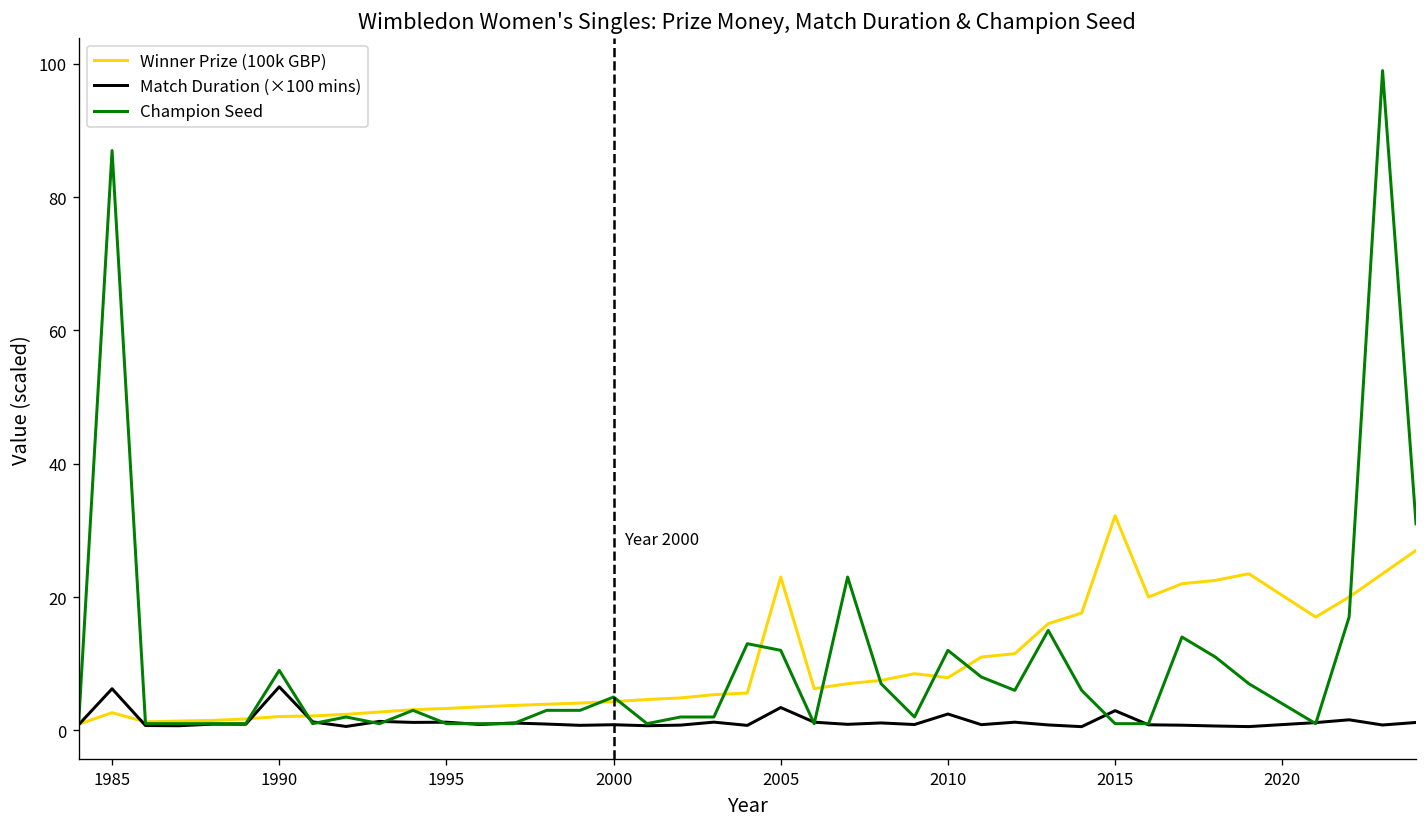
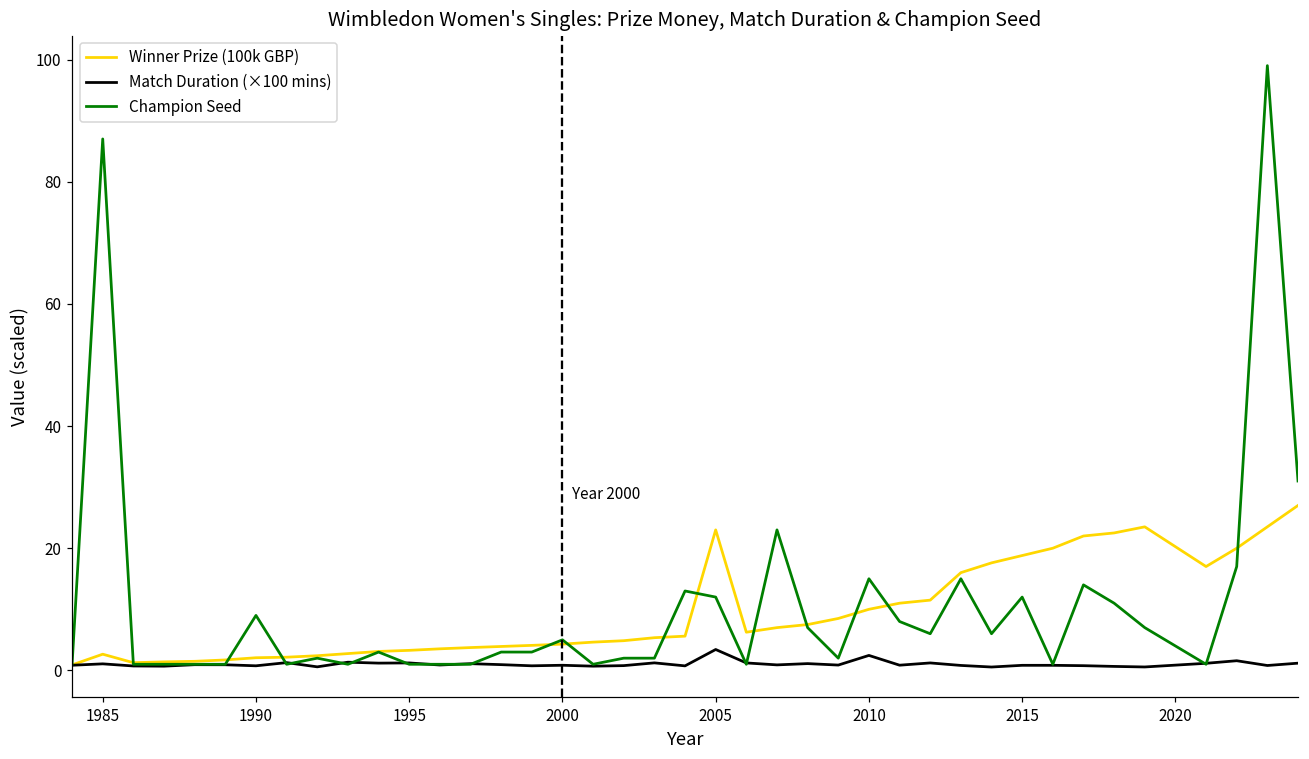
  {
    "Winner Prize (100k GBP)": {
      "1985": 3,
      "1990": 2,
      "1995": 3,
      "2000": 4,
      "2005": 23,
-     "2010": 8,
-     "2015": 32
+     "2010": 10,
+     "2015": 19
    },
    "Match Duration (×100 mins)": {
-     "1985": 6,
-     "1990": 7,
+     "1985": 1,
+     "1990": 1,
      "2000": 1,
      "2005": 3,
      "2010": 2,
-     "2015": 3
+     "2015": 1
    },
    "Champion Seed": {
      "1985": 87,
      "1990": 9,
      "2000": 5,
      "2005": 12,
-     "2010": 12,
-     "2015": 1
+     "2010": 15,
+     "2015": 12
    }
  }
